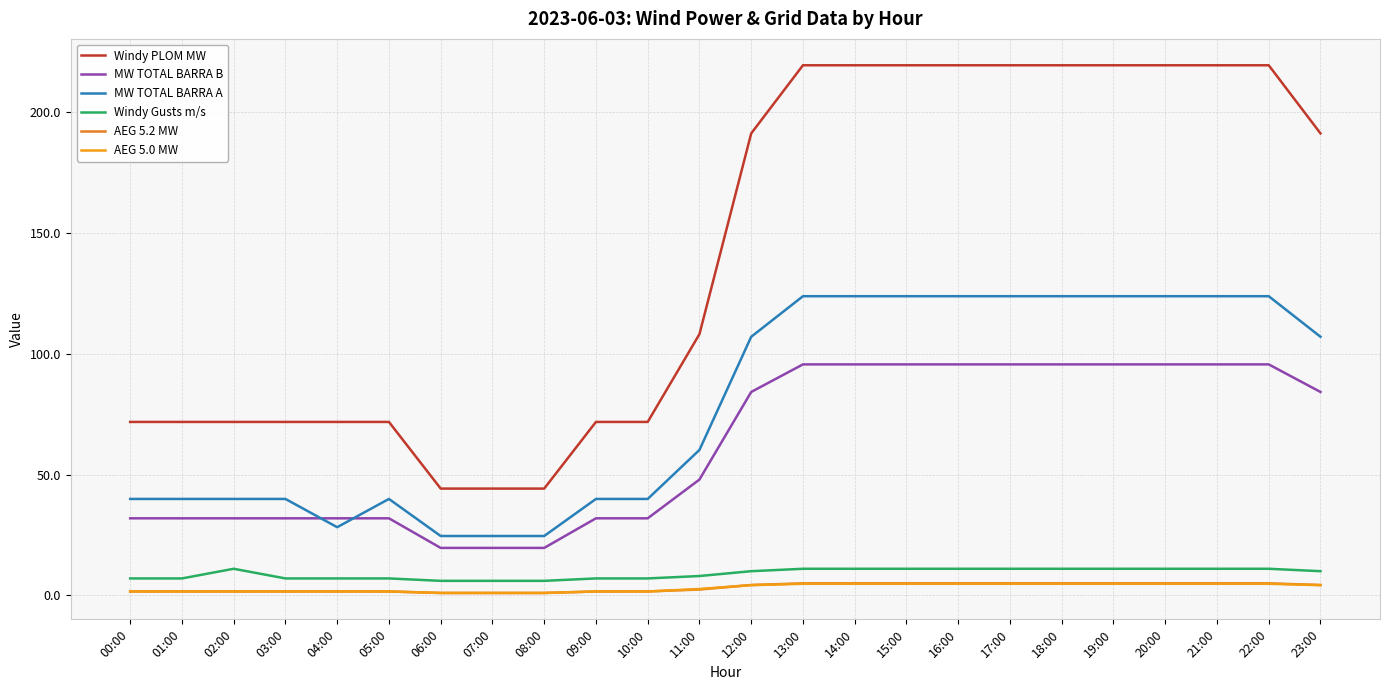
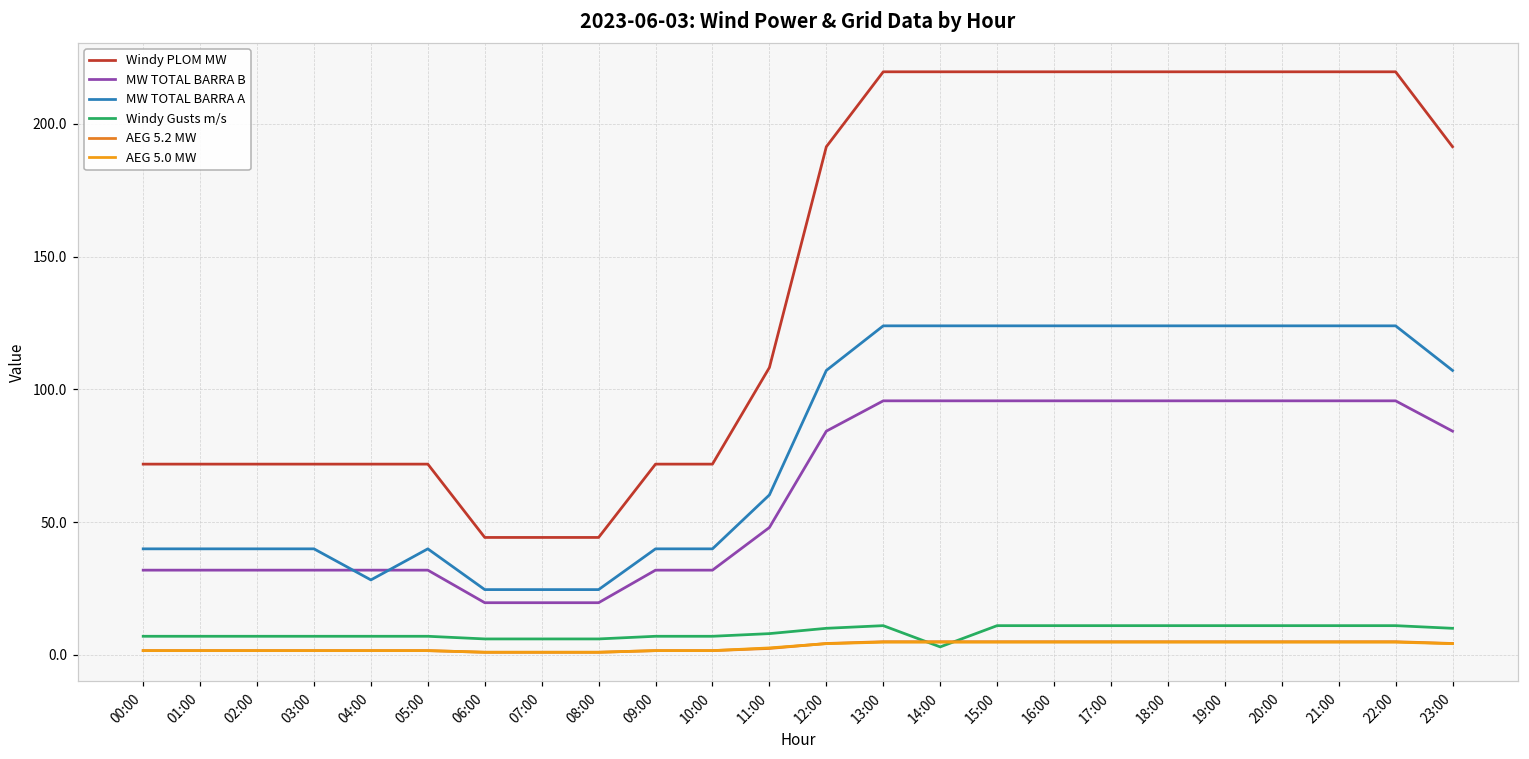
  {
    "Windy PLOM MW": {
      "00:00": 72,
      "01:00": 72,
      "02:00": 72,
      "03:00": 72,
      "04:00": 72,
      "05:00": 72,
      "06:00": 44,
      "07:00": 44,
      "08:00": 44,
      "09:00": 72,
      "10:00": 72,
      "11:00": 108,
      "12:00": 191,
      "13:00": 220,
      "14:00": 220,
      "15:00": 220,
      "16:00": 220,
      "17:00": 220,
      "18:00": 220,
      "19:00": 220,
      "20:00": 220,
      "21:00": 220,
      "22:00": 220,
      "23:00": 191
    },
    "MW TOTAL BARRA B": {
      "00:00": 32,
      "01:00": 32,
      "02:00": 32,
      "03:00": 32,
      "04:00": 32,
      "05:00": 32,
      "06:00": 20,
      "07:00": 20,
      "08:00": 20,
      "09:00": 32,
      "10:00": 32,
      "11:00": 48,
      "12:00": 84,
      "13:00": 96,
      "14:00": 96,
      "15:00": 96,
      "16:00": 96,
      "17:00": 96,
      "18:00": 96,
      "19:00": 96,
      "20:00": 96,
      "21:00": 96,
      "22:00": 96,
      "23:00": 84
    },
    "MW TOTAL BARRA A": {
      "00:00": 40,
      "01:00": 40,
      "02:00": 40,
      "03:00": 40,
      "04:00": 28,
      "05:00": 40,
      "06:00": 25,
      "07:00": 25,
      "08:00": 25,
      "09:00": 40,
      "10:00": 40,
      "11:00": 60,
      "12:00": 107,
      "13:00": 124,
      "14:00": 124,
      "15:00": 124,
      "16:00": 124,
      "17:00": 124,
      "18:00": 124,
      "19:00": 124,
      "20:00": 124,
      "21:00": 124,
      "22:00": 124,
      "23:00": 107
    },
    "Windy Gusts m/s": {
      "00:00": 7,
      "01:00": 7,
-     "02:00": 11,
+     "02:00": 7,
      "03:00": 7,
      "04:00": 7,
      "05:00": 7,
      "06:00": 6,
      "07:00": 6,
      "08:00": 6,
      "09:00": 7,
      "10:00": 7,
      "11:00": 8,
      "12:00": 10,
      "13:00": 11,
-     "14:00": 11,
+     "14:00": 3,
      "15:00": 11,
      "16:00": 11,
      "17:00": 11,
      "18:00": 11,
      "19:00": 11,
      "20:00": 11,
      "21:00": 11,
      "22:00": 11,
      "23:00": 10
    }
  }
